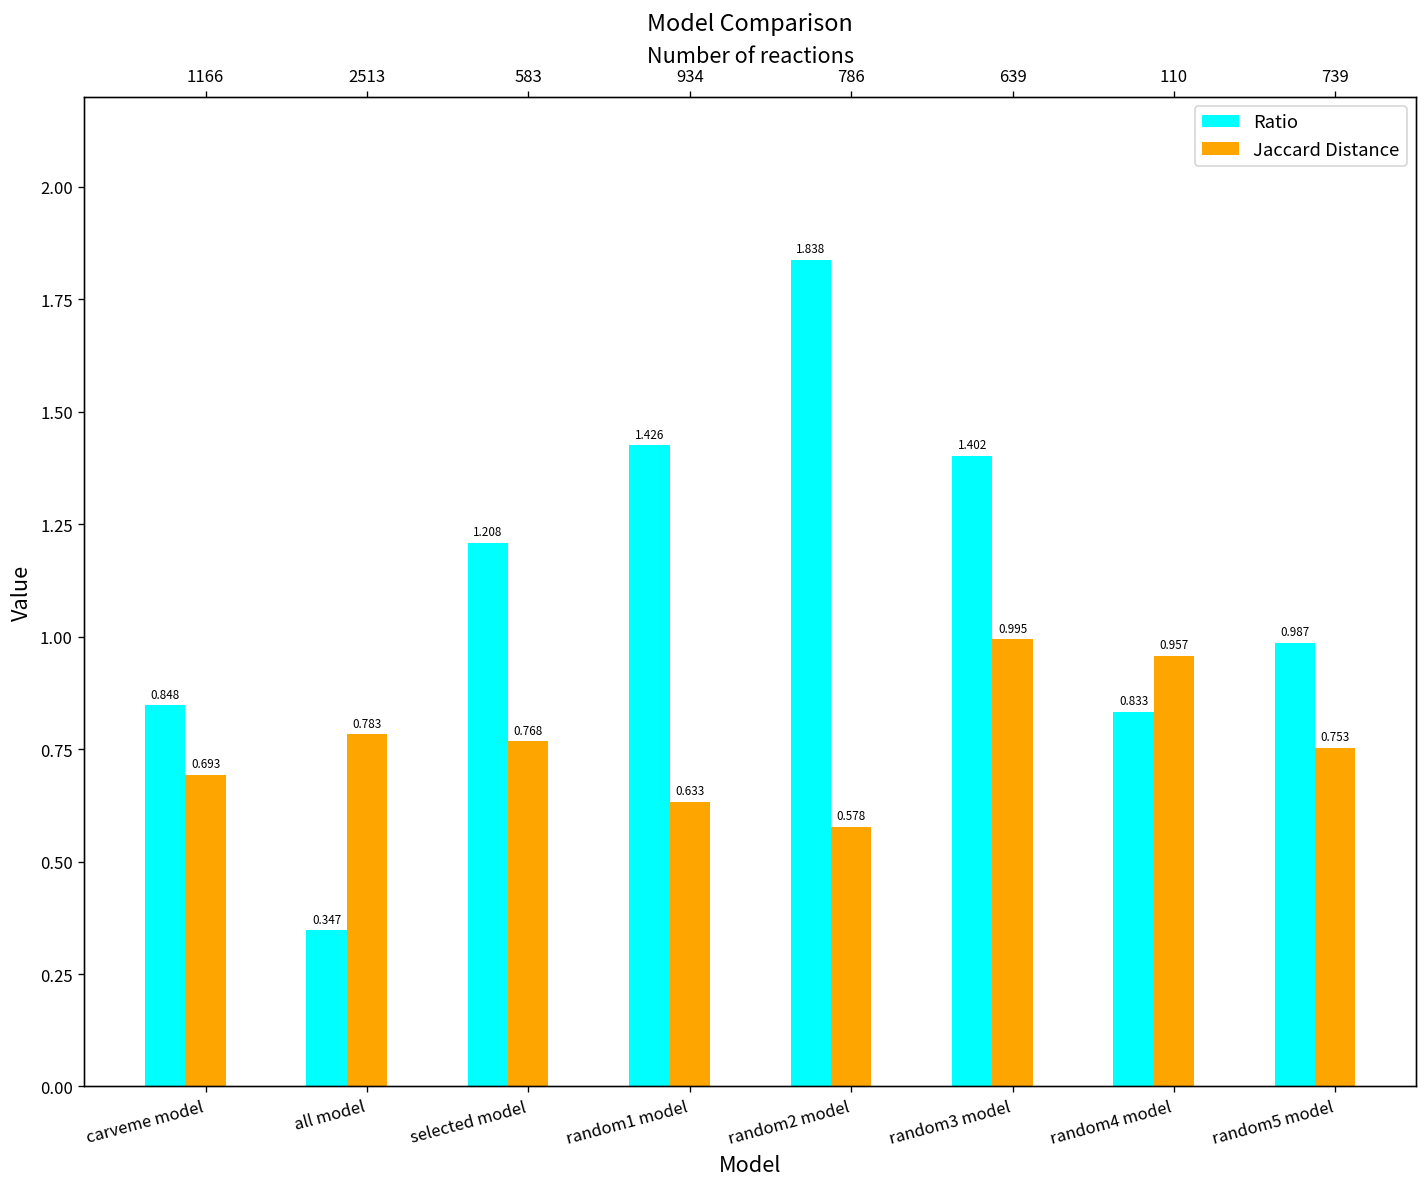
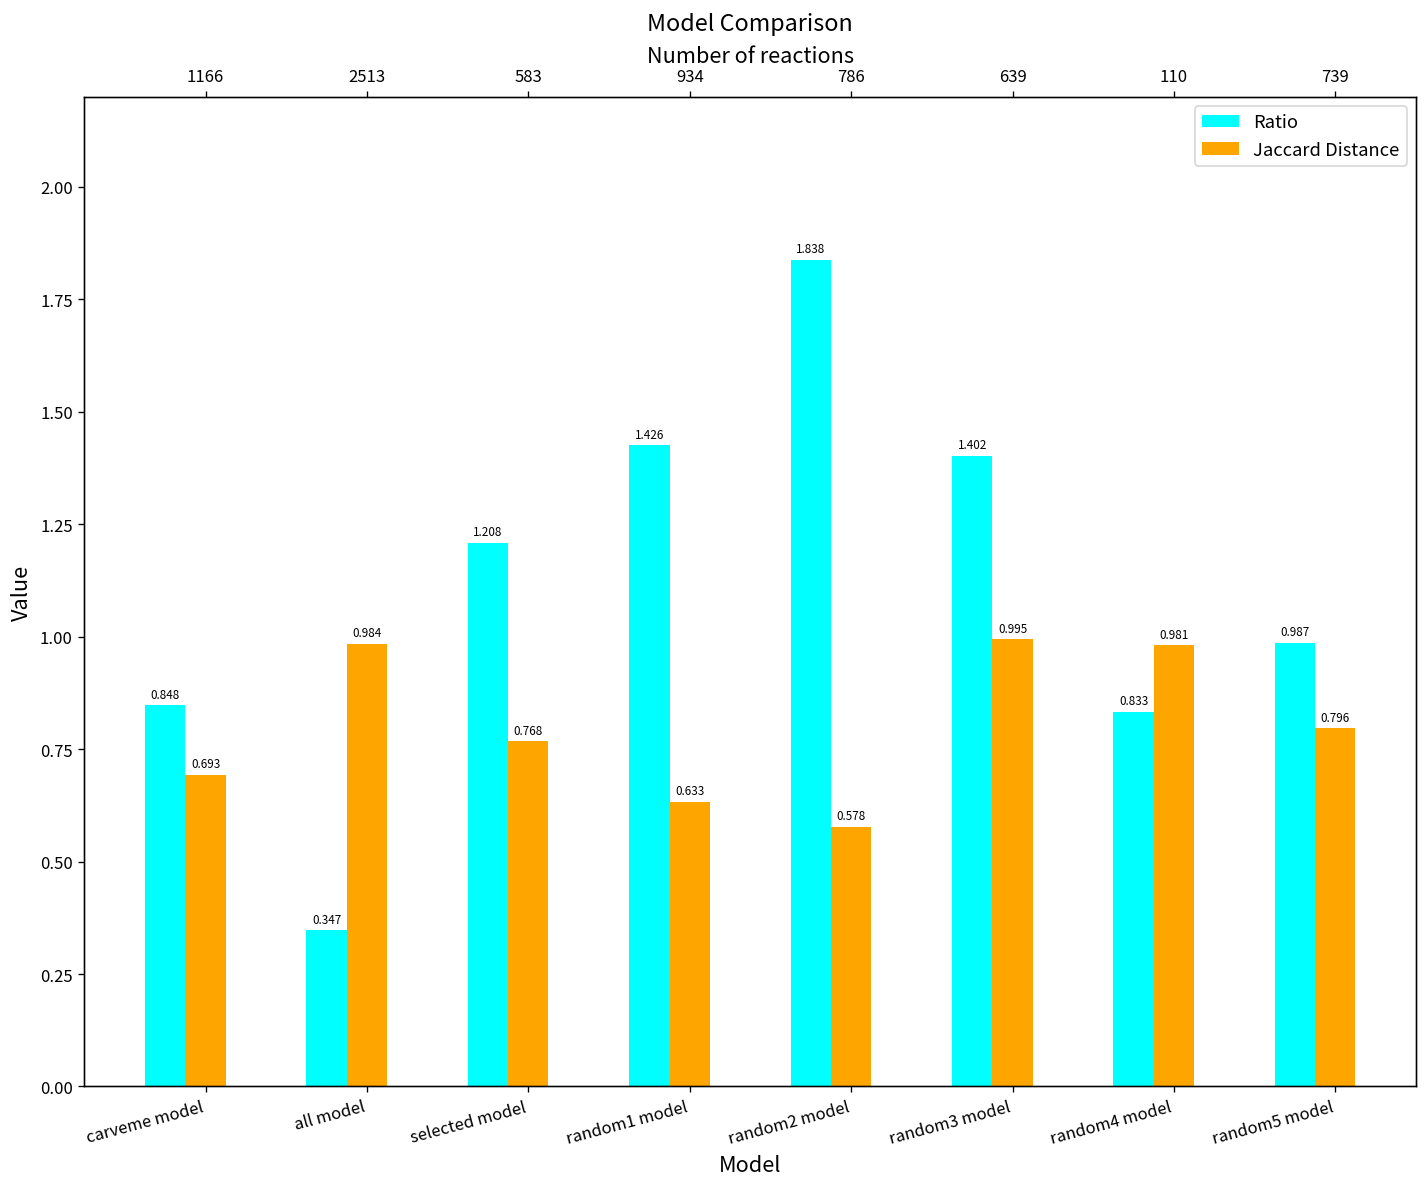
  {
    "Jaccard Distance": {
      "carveme model": 0.693,
-     "all model": 0.783,
+     "all model": 0.984,
      "selected model": 0.768,
      "random1 model": 0.633,
      "random2 model": 0.578,
      "random3 model": 0.995,
-     "random4 model": 0.957,
-     "random5 model": 0.753
+     "random4 model": 0.981,
+     "random5 model": 0.796
    }
  }
